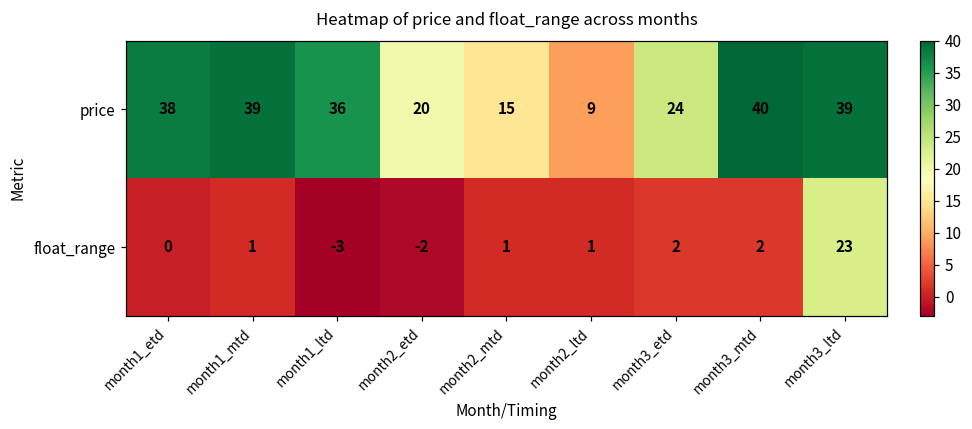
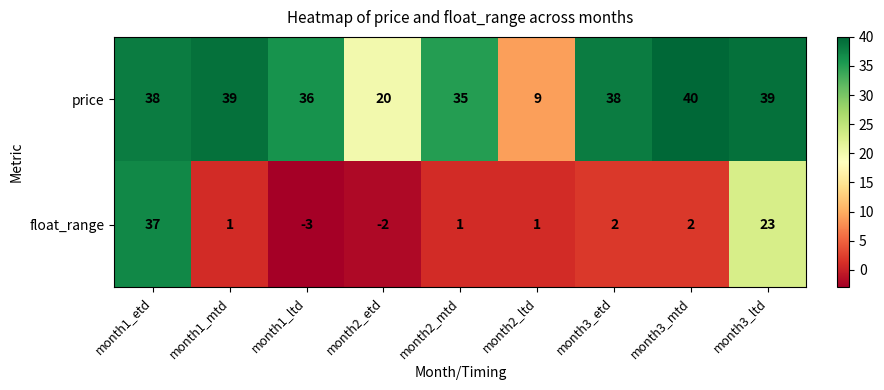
  {
    "price": {
      "month1_etd": 38,
      "month1_mtd": 39,
      "month1_ltd": 36,
      "month2_etd": 20,
-     "month2_mtd": 15,
+     "month2_mtd": 35,
      "month2_ltd": 9,
-     "month3_etd": 24,
+     "month3_etd": 38,
      "month3_mtd": 40,
      "month3_ltd": 39
    },
    "float_range": {
-     "month1_etd": 0,
+     "month1_etd": 37,
      "month1_mtd": 1,
      "month1_ltd": -3,
      "month2_etd": -2,
      "month2_mtd": 1,
      "month2_ltd": 1,
      "month3_etd": 2,
      "month3_mtd": 2,
      "month3_ltd": 23
    }
  }
